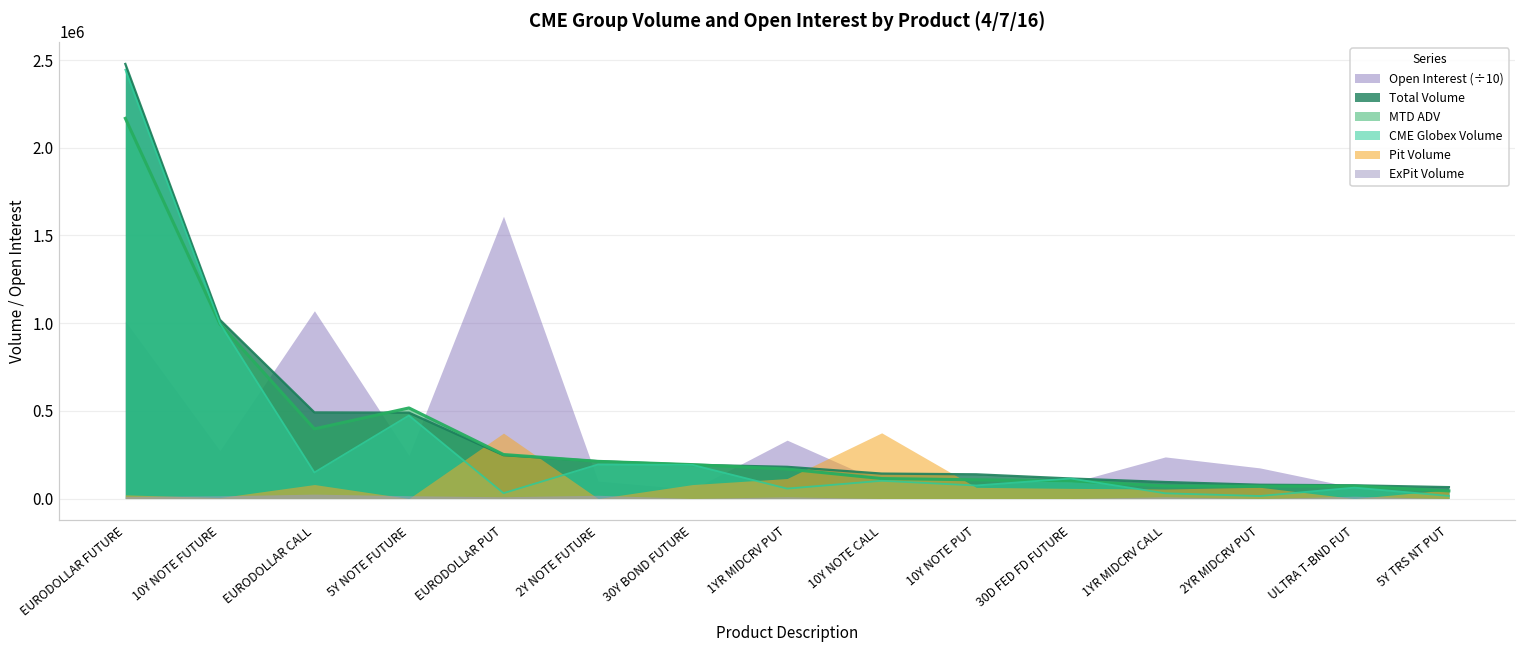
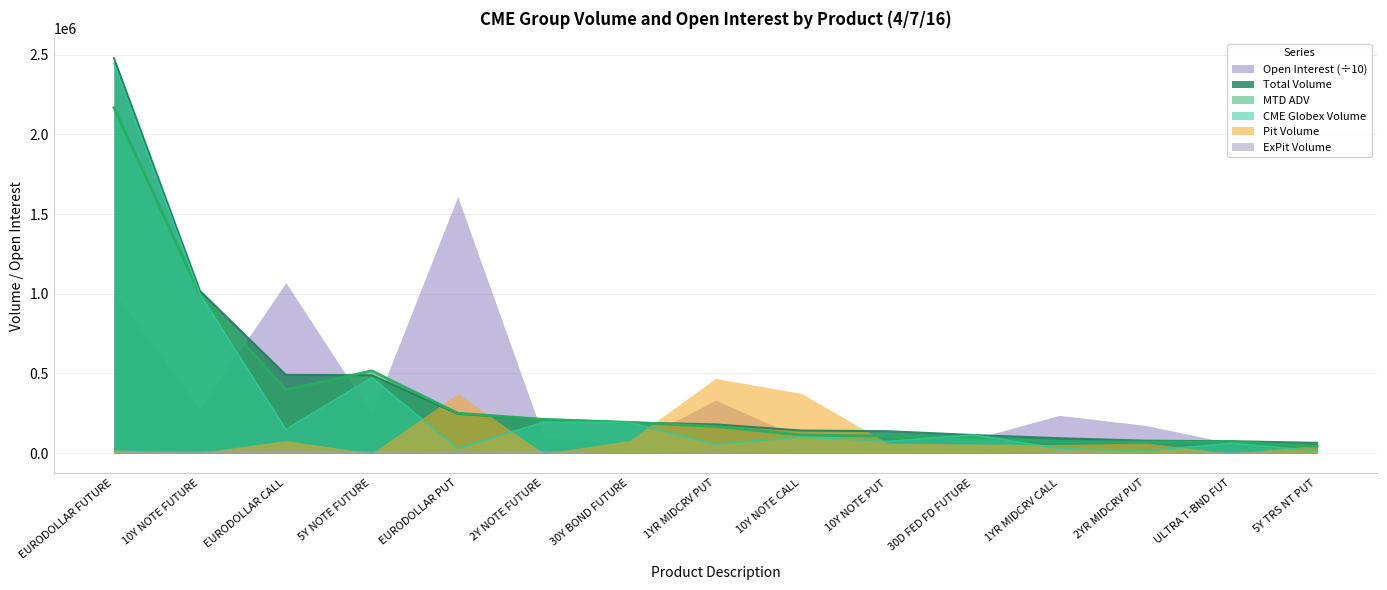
  {
    "Pit Volume": {
      "EURODOLLAR CALL": 80000,
      "EURODOLLAR PUT": 370000,
      "2Y NOTE FUTURE": 0,
      "30Y BOND FUTURE": 80000,
-     "1YR MIDCRV PUT": 110000,
+     "1YR MIDCRV PUT": 470000,
      "10Y NOTE CALL": 370000,
      "30D FED FD FUTURE": 60000,
      "1YR MIDCRV CALL": 50000
    }
  }
